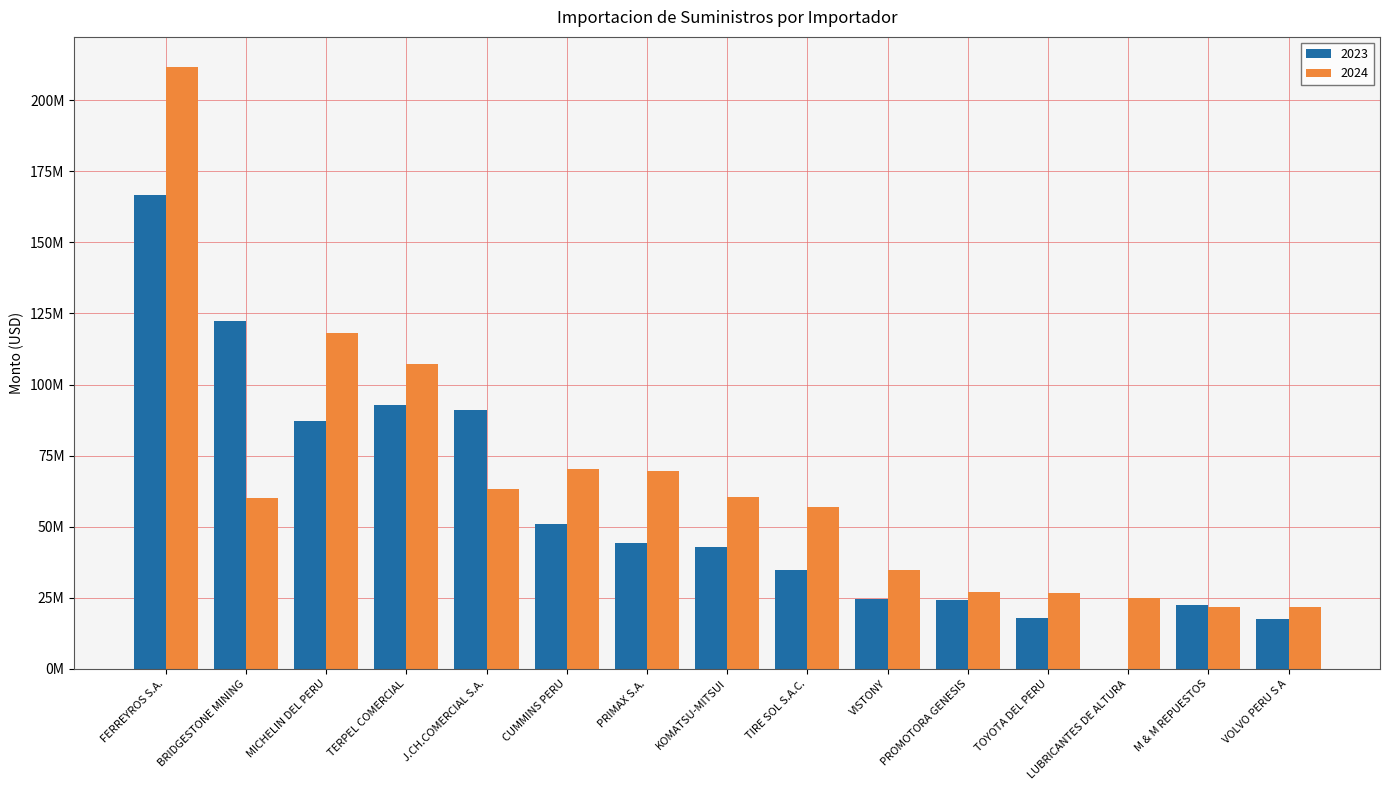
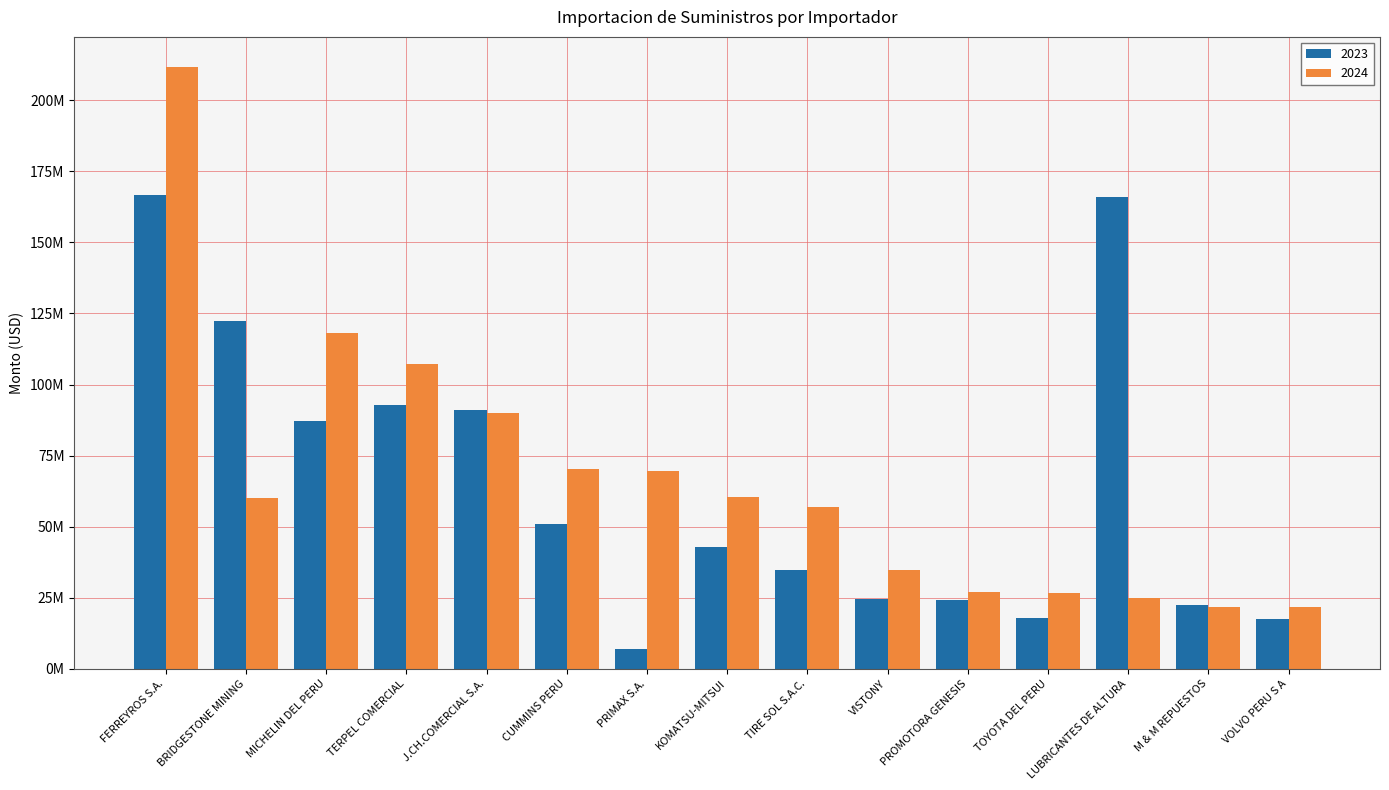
  {
    "2023": {
      "FERREYROS S.A.": 167000000,
      "BRIDGESTONE MINING": 122000000,
      "MICHELIN DEL PERU": 87000000,
      "TERPEL COMERCIAL": 93000000,
      "J.CH.COMERCIAL S.A.": 91000000,
      "CUMMINS PERU": 51000000,
-     "PRIMAX S.A.": 44000000,
+     "PRIMAX S.A.": 7000000,
      "KOMATSU-MITSUI": 43000000,
      "TIRE SOL S.A.C.": 35000000,
      "VISTONY": 24000000,
      "PROMOTORA GENESIS": 24000000,
      "TOYOTA DEL PERU": 18000000,
-     "LUBRICANTES DE ALTURA": 0,
+     "LUBRICANTES DE ALTURA": 166000000,
      "M & M REPUESTOS": 22000000,
      "VOLVO PERU S A": 18000000
    },
    "2024": {
      "FERREYROS S.A.": 212000000,
      "BRIDGESTONE MINING": 60000000,
      "MICHELIN DEL PERU": 118000000,
      "TERPEL COMERCIAL": 107000000,
-     "J.CH.COMERCIAL S.A.": 63000000,
+     "J.CH.COMERCIAL S.A.": 90000000,
      "CUMMINS PERU": 70000000,
      "PRIMAX S.A.": 69000000,
      "KOMATSU-MITSUI": 60000000,
      "TIRE SOL S.A.C.": 57000000,
      "VISTONY": 35000000,
      "PROMOTORA GENESIS": 27000000,
      "TOYOTA DEL PERU": 27000000,
      "LUBRICANTES DE ALTURA": 25000000,
      "M & M REPUESTOS": 22000000,
      "VOLVO PERU S A": 22000000
    }
  }
